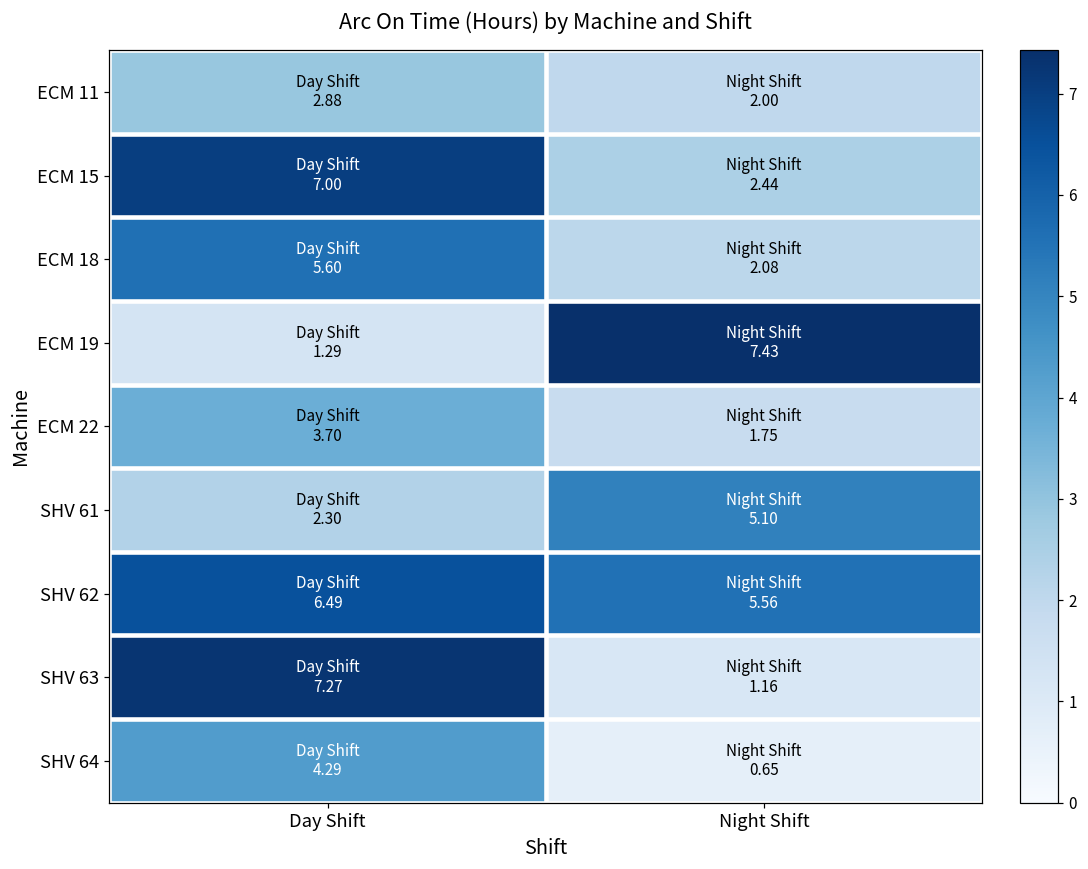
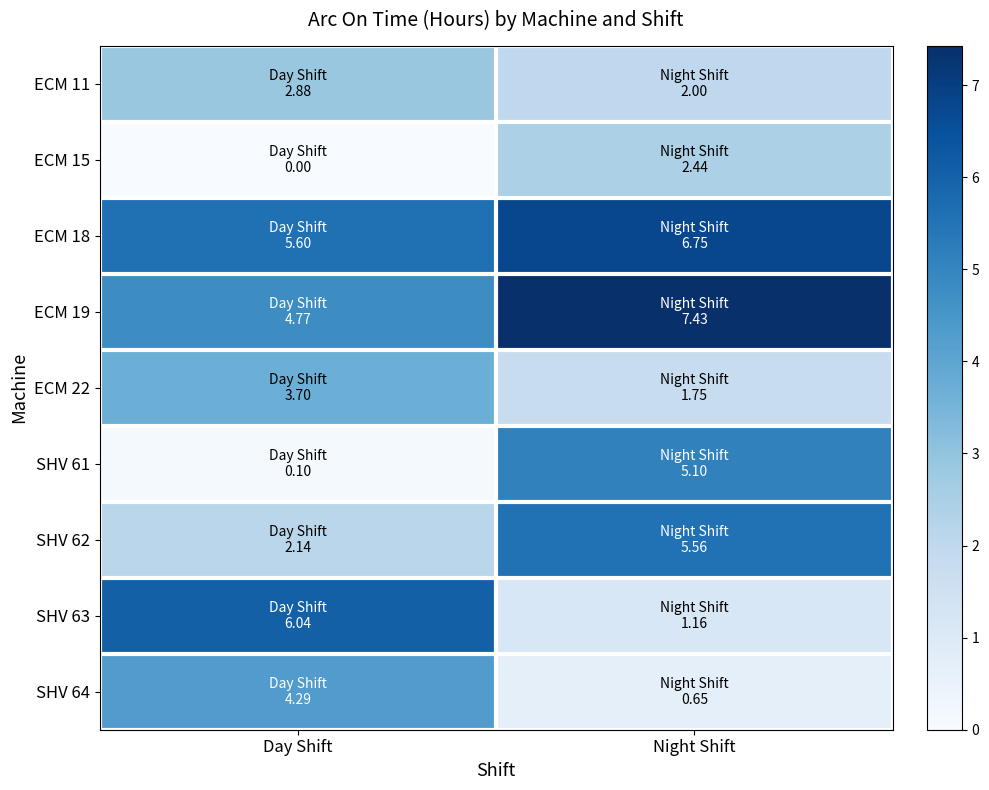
  {
    "ECM 11": {
      "Day Shift": 2.88,
      "Night Shift": 2.00
    },
    "ECM 15": {
-     "Day Shift": 7.00,
+     "Day Shift": 0.00,
      "Night Shift": 2.44
    },
    "ECM 18": {
      "Day Shift": 5.60,
-     "Night Shift": 2.08
+     "Night Shift": 6.75
    },
    "ECM 19": {
-     "Day Shift": 1.29,
+     "Day Shift": 4.77,
      "Night Shift": 7.43
    },
    "ECM 22": {
      "Day Shift": 3.70,
      "Night Shift": 1.75
    },
    "SHV 61": {
-     "Day Shift": 2.30,
+     "Day Shift": 0.10,
      "Night Shift": 5.10
    },
    "SHV 62": {
-     "Day Shift": 6.49,
+     "Day Shift": 2.14,
      "Night Shift": 5.56
    },
    "SHV 63": {
-     "Day Shift": 7.27,
+     "Day Shift": 6.04,
      "Night Shift": 1.16
    },
    "SHV 64": {
      "Day Shift": 4.29,
      "Night Shift": 0.65
    }
  }
